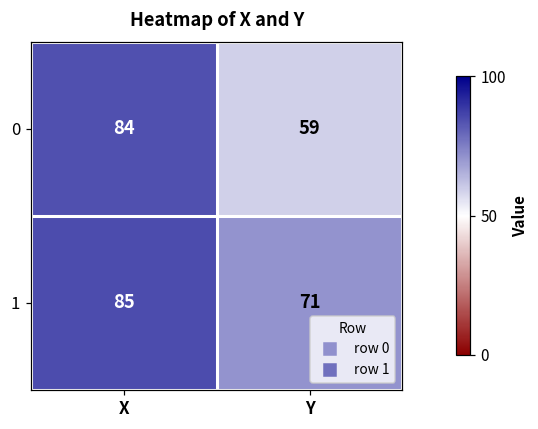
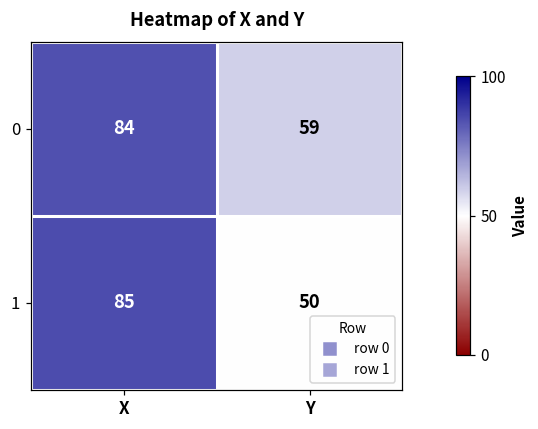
  {
    "0": {
      "X": 84,
      "Y": 59
    },
    "1": {
      "X": 85,
-     "Y": 71
+     "Y": 50
    }
  }
